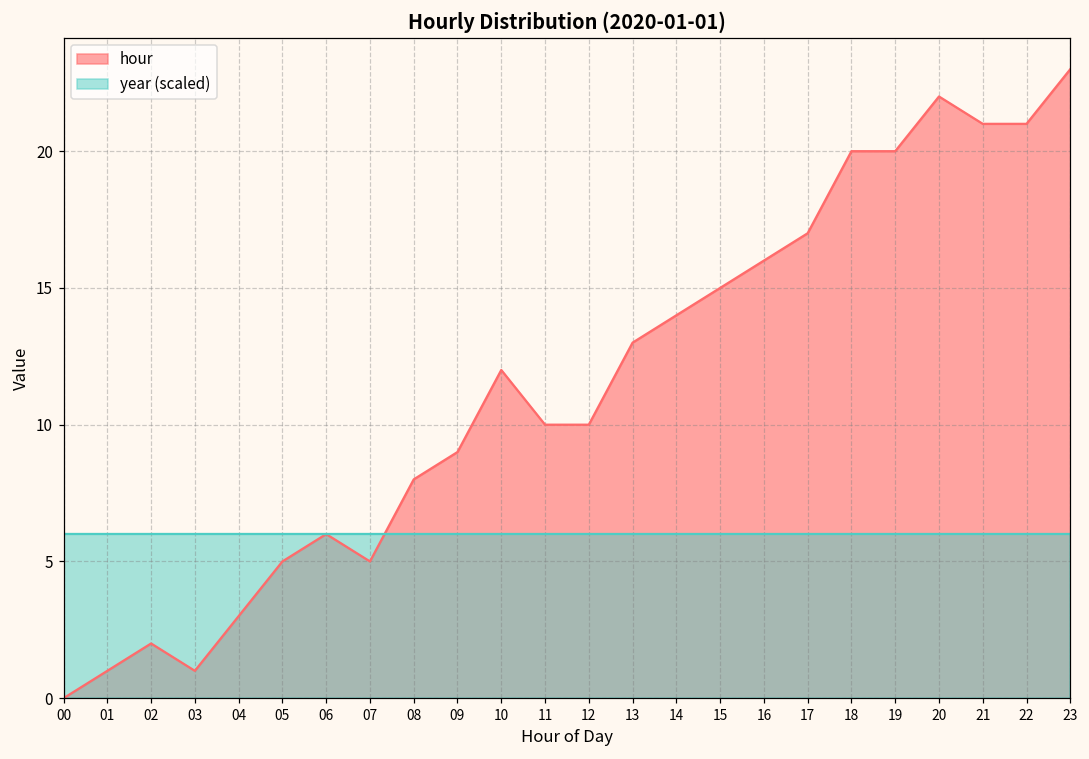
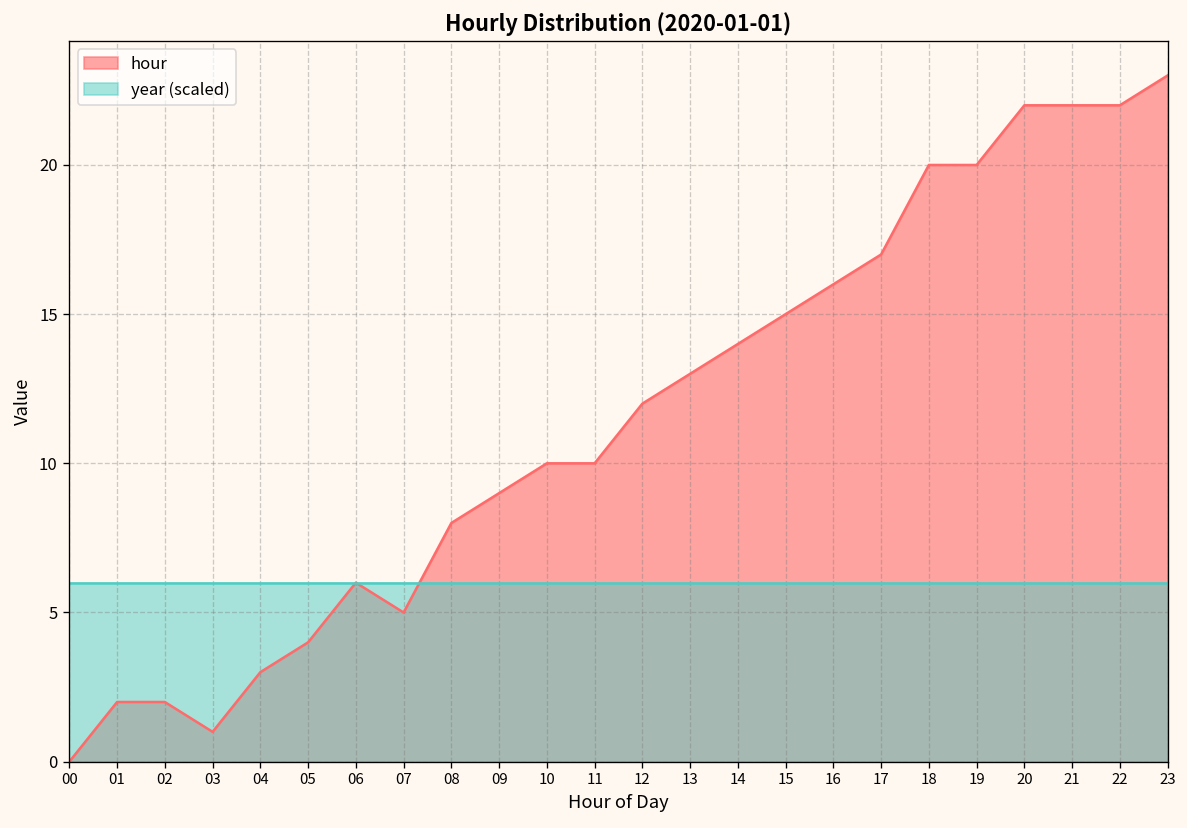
  {
    "hour": {
      "00": 0,
-     "01": 1,
+     "01": 2,
      "02": 2,
      "03": 1,
      "04": 3,
-     "05": 5,
+     "05": 4,
      "07": 5,
      "08": 8,
      "09": 9,
-     "10": 12,
+     "10": 10,
      "11": 10,
-     "12": 10,
+     "12": 12,
      "13": 13,
      "14": 14,
      "15": 15,
      "16": 16,
      "17": 17,
      "18": 20,
      "19": 20,
      "20": 22,
-     "21": 21,
-     "22": 21,
+     "21": 22,
+     "22": 22,
      "23": 23
    },
    "year (scaled)": {
      "00": 6,
      "01": 6,
      "02": 6,
      "03": 6,
      "04": 6,
      "05": 6,
      "07": 6,
      "08": 6,
      "09": 6,
      "10": 6,
      "11": 6,
      "12": 6,
      "13": 6,
      "14": 6,
      "15": 6,
      "16": 6,
      "17": 6,
      "18": 6,
      "19": 6,
      "20": 6,
      "21": 6,
      "22": 6,
      "23": 6
    }
  }
